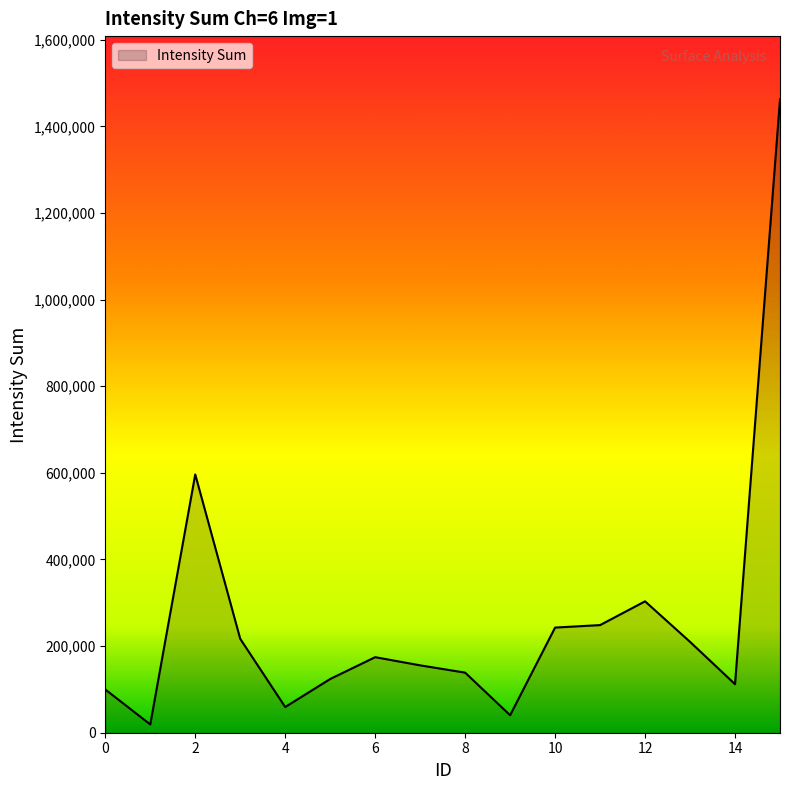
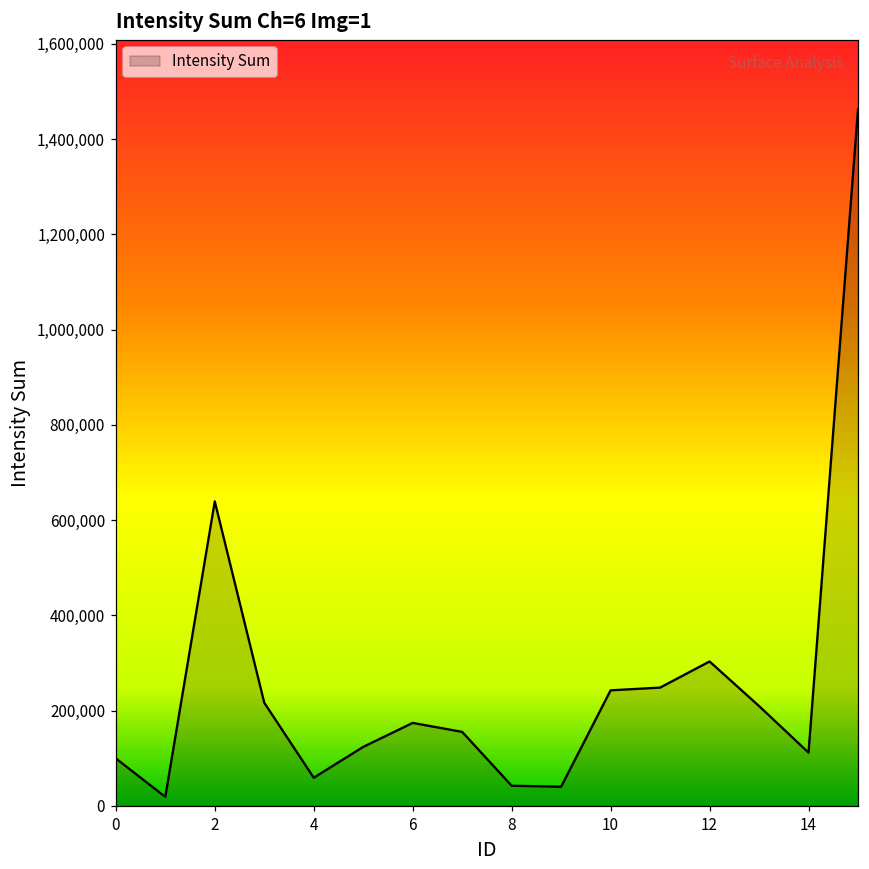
  {
    "0": "100,000",
-   "2": "600,000",
+   "2": "640,000",
    "4": "60,000",
    "6": "170,000",
-   "8": "140,000",
+   "8": "40,000",
    "10": "240,000",
    "12": "300,000",
    "14": "110,000"
  }
